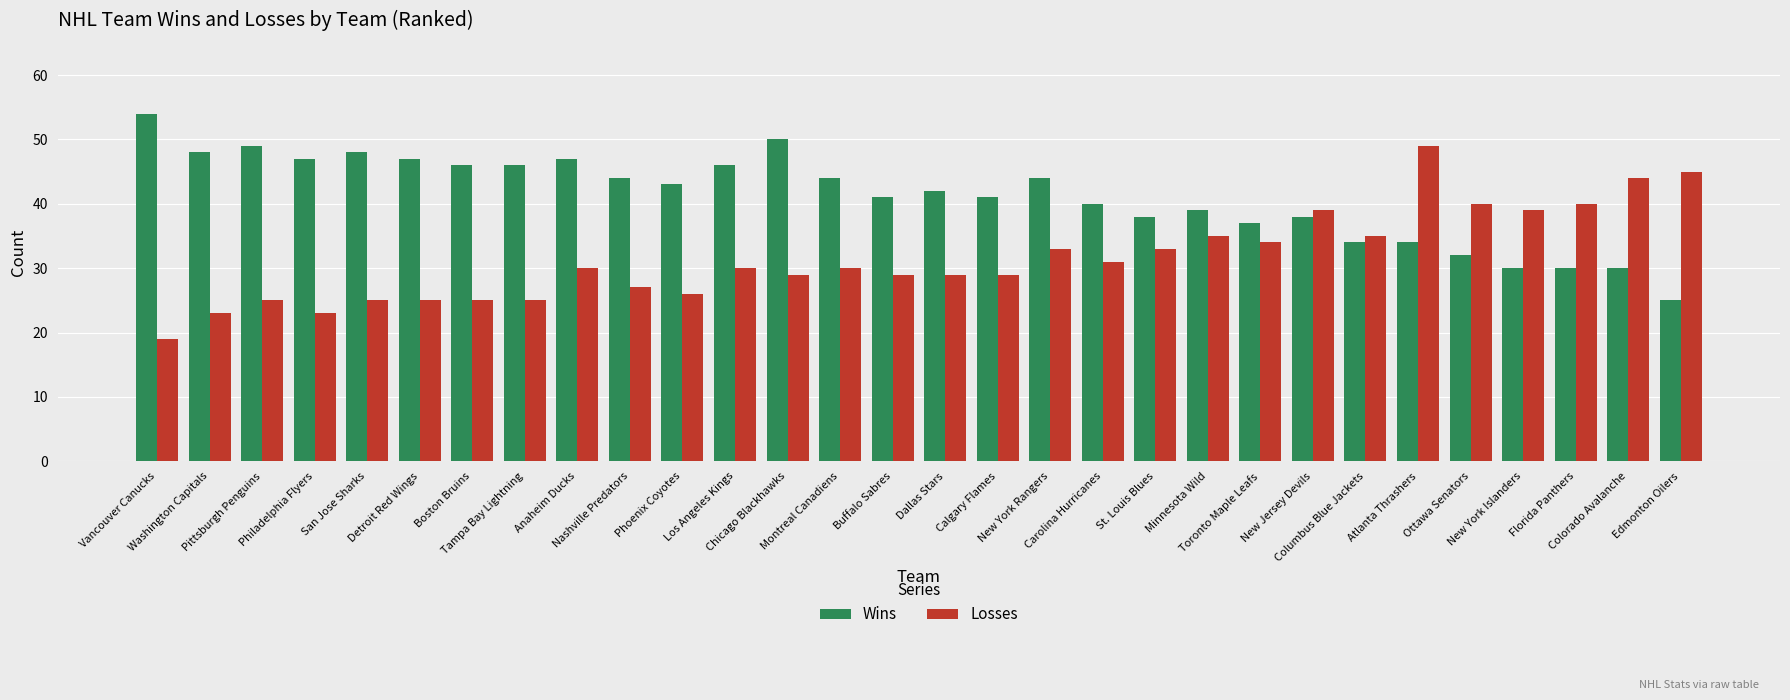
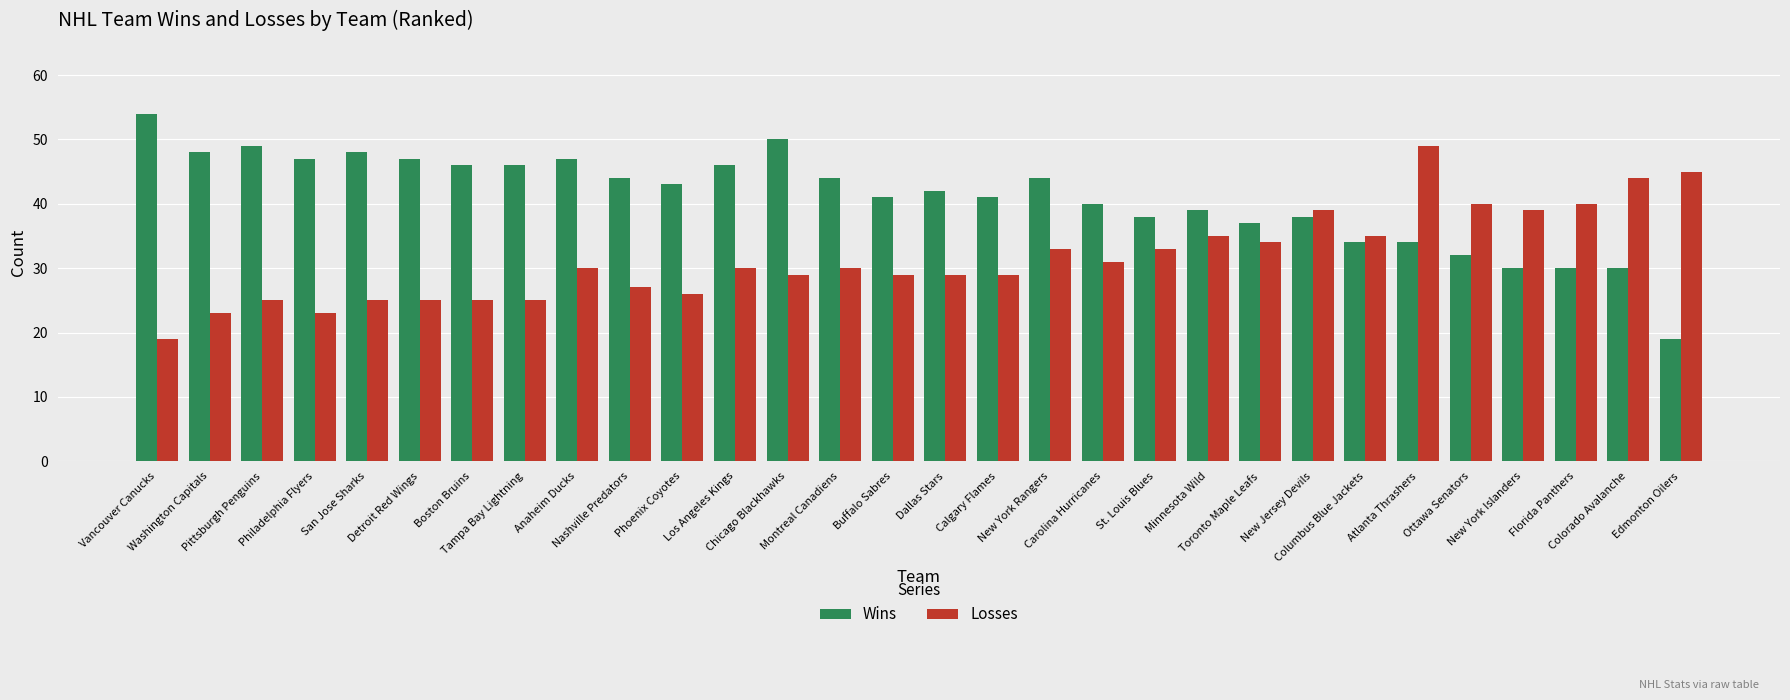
  {
    "Wins": {
      "Vancouver Canucks": 54,
      "Washington Capitals": 48,
      "Pittsburgh Penguins": 49,
      "Philadelphia Flyers": 47,
      "San Jose Sharks": 48,
      "Detroit Red Wings": 47,
      "Boston Bruins": 46,
      "Tampa Bay Lightning": 46,
      "Anaheim Ducks": 47,
      "Nashville Predators": 44,
      "Phoenix Coyotes": 43,
      "Los Angeles Kings": 46,
      "Chicago Blackhawks": 50,
      "Montreal Canadiens": 44,
      "Buffalo Sabres": 41,
      "Dallas Stars": 42,
      "Calgary Flames": 41,
      "New York Rangers": 44,
      "Carolina Hurricanes": 40,
      "St. Louis Blues": 38,
      "Minnesota Wild": 39,
      "Toronto Maple Leafs": 37,
      "New Jersey Devils": 38,
      "Columbus Blue Jackets": 34,
      "Atlanta Thrashers": 34,
      "Ottawa Senators": 32,
      "New York Islanders": 30,
      "Florida Panthers": 30,
      "Colorado Avalanche": 30,
-     "Edmonton Oilers": 25
+     "Edmonton Oilers": 19
    },
    "Losses": {
      "Vancouver Canucks": 19,
      "Washington Capitals": 23,
      "Pittsburgh Penguins": 25,
      "Philadelphia Flyers": 23,
      "San Jose Sharks": 25,
      "Detroit Red Wings": 25,
      "Boston Bruins": 25,
      "Tampa Bay Lightning": 25,
      "Anaheim Ducks": 30,
      "Nashville Predators": 27,
      "Phoenix Coyotes": 26,
      "Los Angeles Kings": 30,
      "Chicago Blackhawks": 29,
      "Montreal Canadiens": 30,
      "Buffalo Sabres": 29,
      "Dallas Stars": 29,
      "Calgary Flames": 29,
      "New York Rangers": 33,
      "Carolina Hurricanes": 31,
      "St. Louis Blues": 33,
      "Minnesota Wild": 35,
      "Toronto Maple Leafs": 34,
      "New Jersey Devils": 39,
      "Columbus Blue Jackets": 35,
      "Atlanta Thrashers": 49,
      "Ottawa Senators": 40,
      "New York Islanders": 39,
      "Florida Panthers": 40,
      "Colorado Avalanche": 44,
      "Edmonton Oilers": 45
    }
  }
